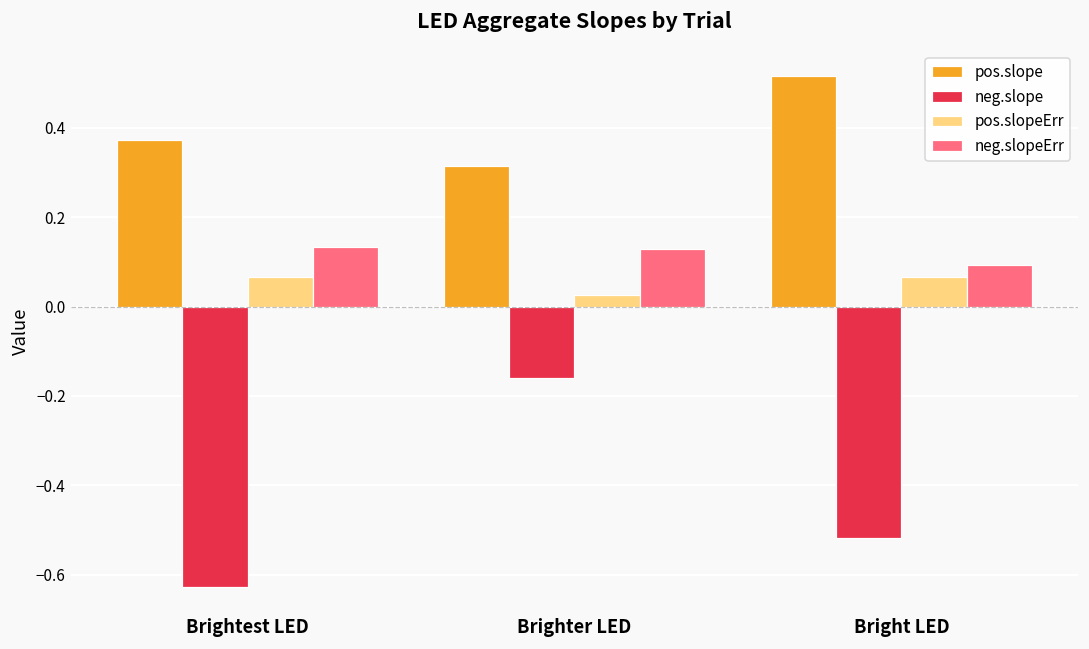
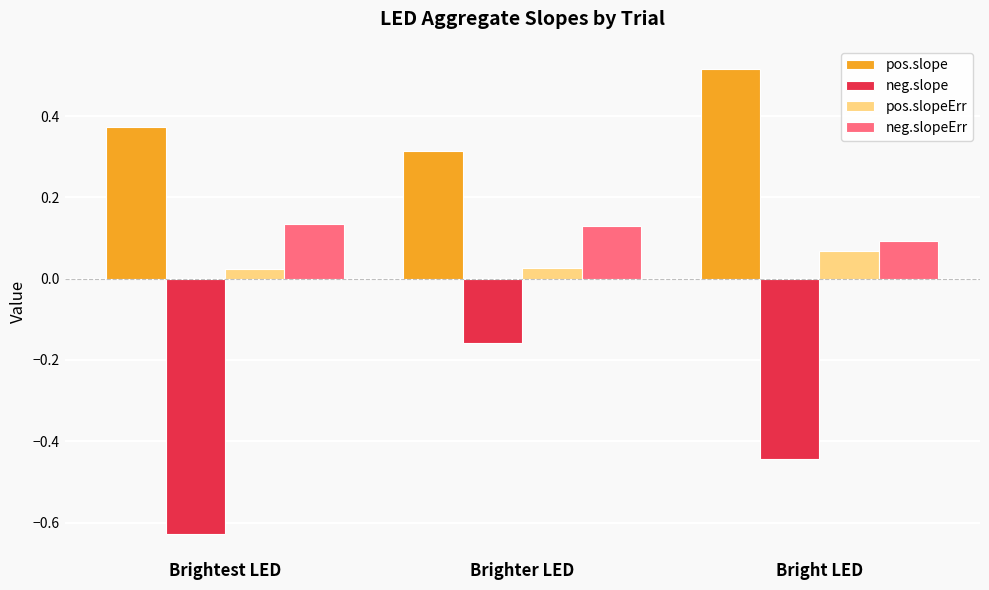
  {
    "pos.slope": {
      "Brightest LED": 0.37,
      "Brighter LED": 0.31,
      "Bright LED": 0.52
    },
    "neg.slope": {
      "Brightest LED": -0.63,
      "Brighter LED": -0.16,
-     "Bright LED": -0.52
+     "Bright LED": -0.44
    },
    "pos.slopeErr": {
-     "Brightest LED": 0.07,
+     "Brightest LED": 0.02,
      "Brighter LED": 0.03,
      "Bright LED": 0.07
    },
    "neg.slopeErr": {
      "Brightest LED": 0.13,
      "Brighter LED": 0.13,
      "Bright LED": 0.09
    }
  }
